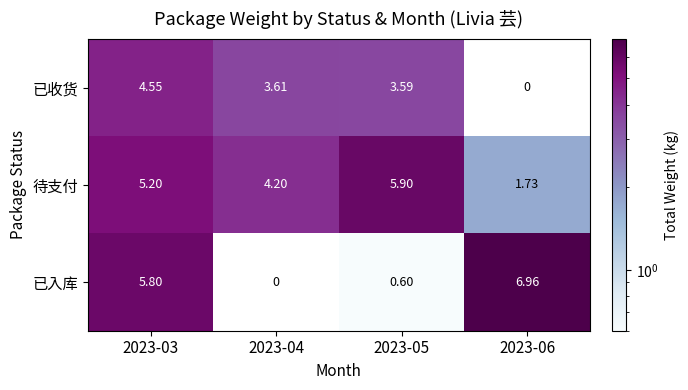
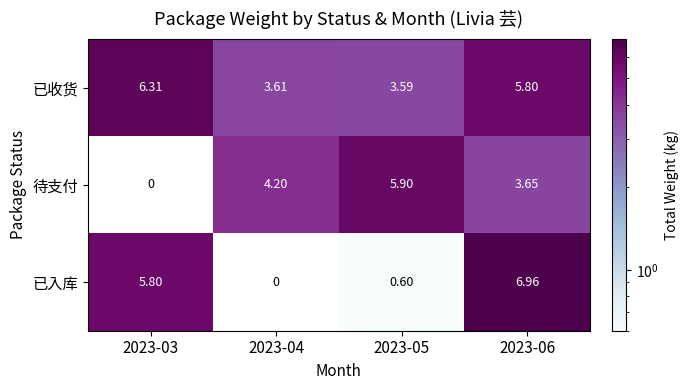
  {
    "已收货": {
-     "2023-03": 4.55,
+     "2023-03": 6.31,
      "2023-04": 3.61,
      "2023-05": 3.59,
-     "2023-06": 0
+     "2023-06": 5.80
    },
    "待支付": {
-     "2023-03": 5.20,
+     "2023-03": 0,
      "2023-04": 4.20,
      "2023-05": 5.90,
-     "2023-06": 1.73
+     "2023-06": 3.65
    },
    "已入库": {
      "2023-03": 5.80,
      "2023-04": 0,
      "2023-05": 0.60,
      "2023-06": 6.96
    }
  }
